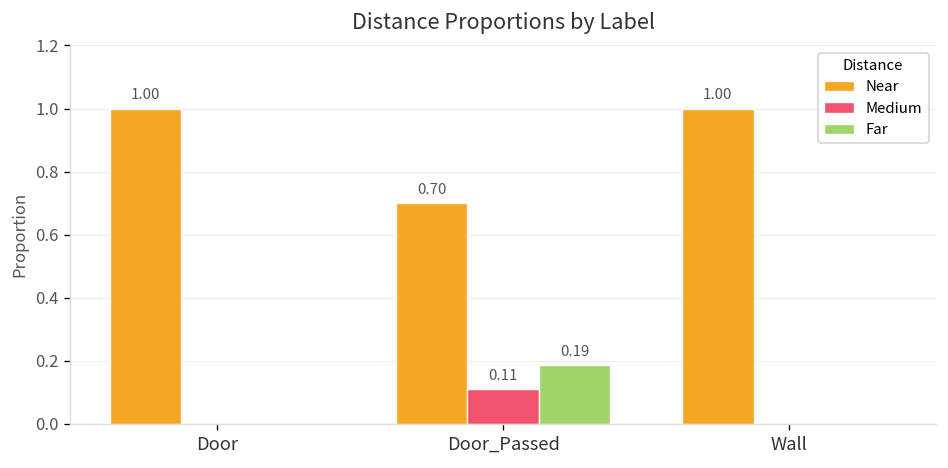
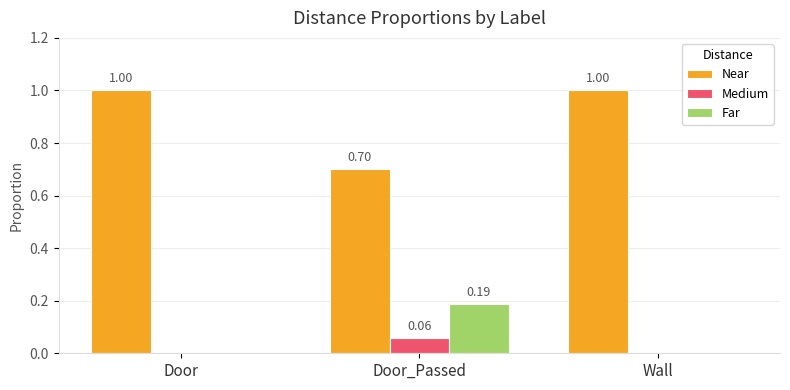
  {
    "Near": {
      "Door": 1.00,
      "Door_Passed": 0.70,
      "Wall": 1.00
    },
    "Medium": {
-     "Door_Passed": 0.11
+     "Door_Passed": 0.06
    },
    "Far": {
      "Door_Passed": 0.19
    }
  }
